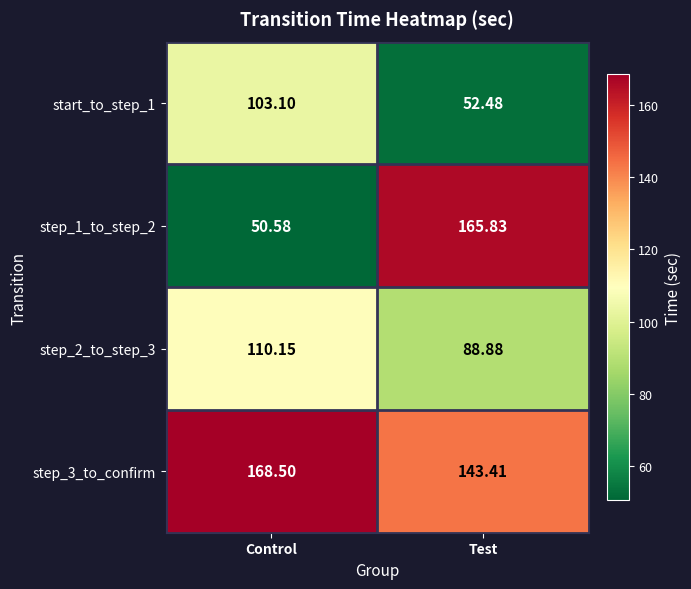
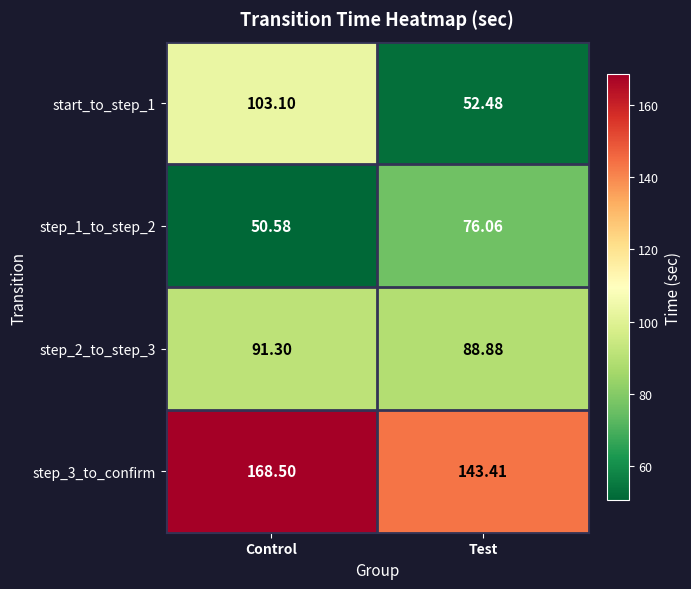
  {
    "start_to_step_1": {
      "Control": 103.10,
      "Test": 52.48
    },
    "step_1_to_step_2": {
      "Control": 50.58,
-     "Test": 165.83
+     "Test": 76.06
    },
    "step_2_to_step_3": {
-     "Control": 110.15,
+     "Control": 91.30,
      "Test": 88.88
    },
    "step_3_to_confirm": {
      "Control": 168.50,
      "Test": 143.41
    }
  }
